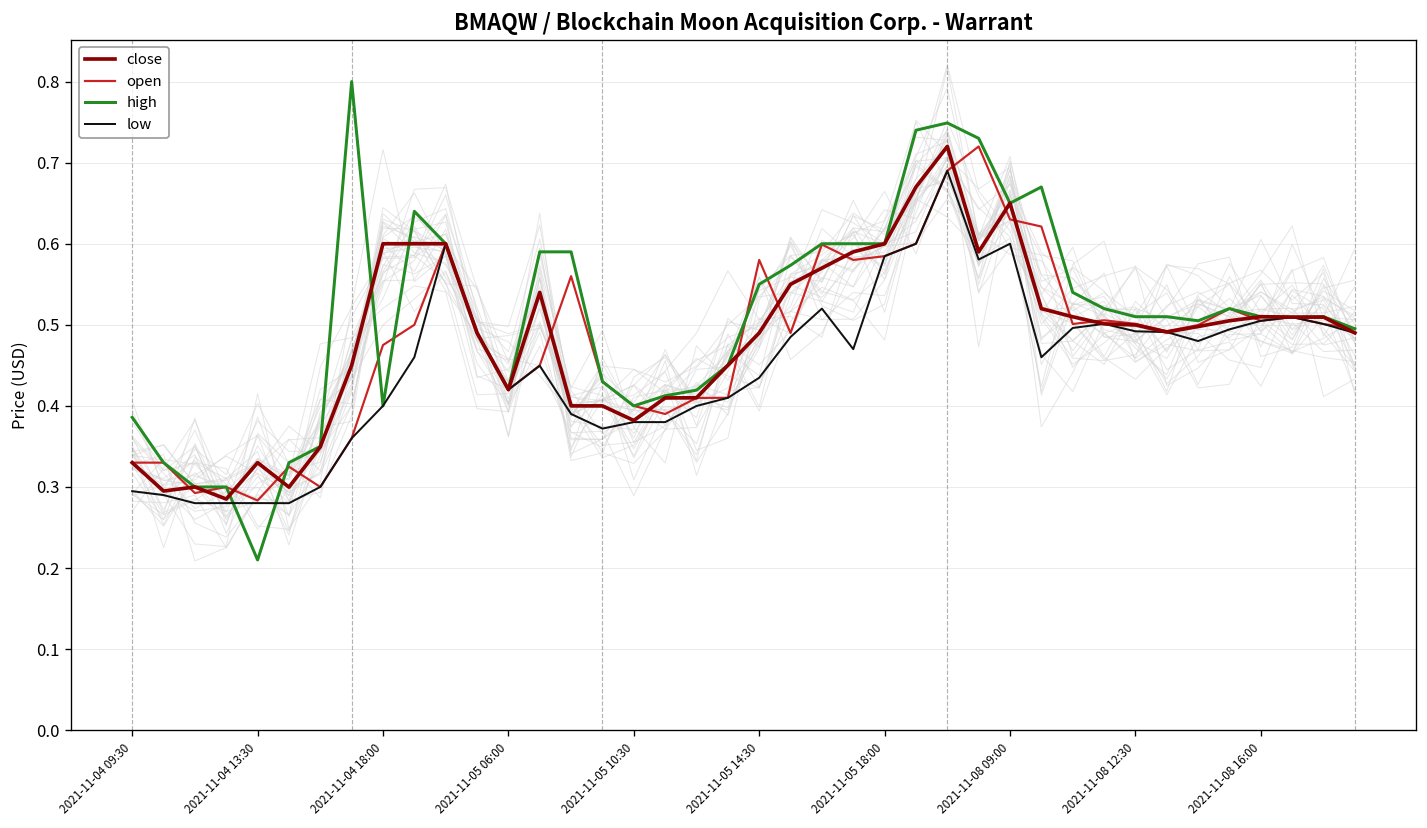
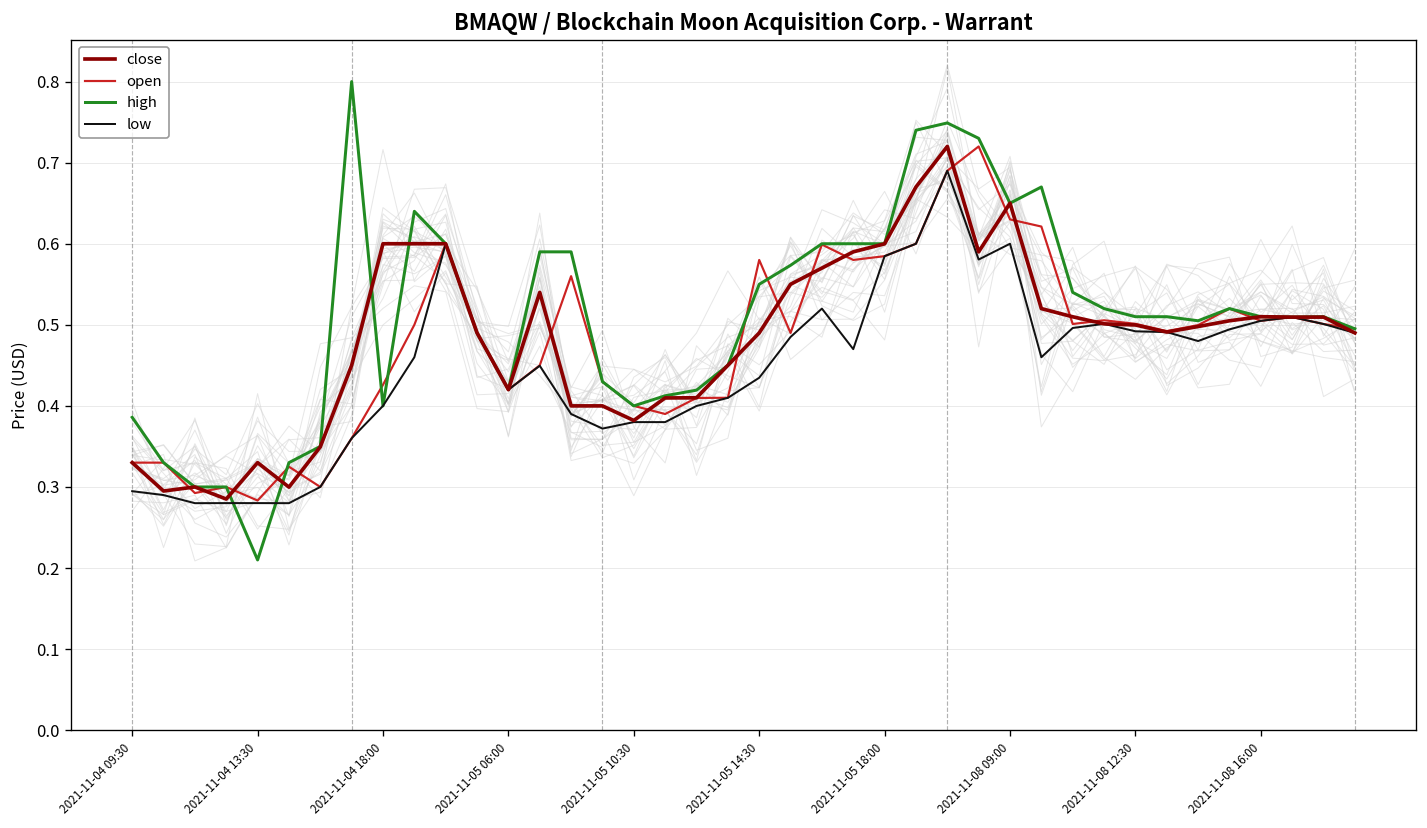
  {
    "open": {
-     "2021-11-04 18:00": 0.48,
+     "2021-11-04 18:00": 0.43,
      "2021-11-05 14:30": 0.58
    },
    "high": {
      "2021-11-04 09:30": 0.39,
      "2021-11-04 13:30": 0.21,
      "2021-11-05 14:30": 0.55
    },
    "low": {
      "2021-11-08 09:00": 0.60
    }
  }
